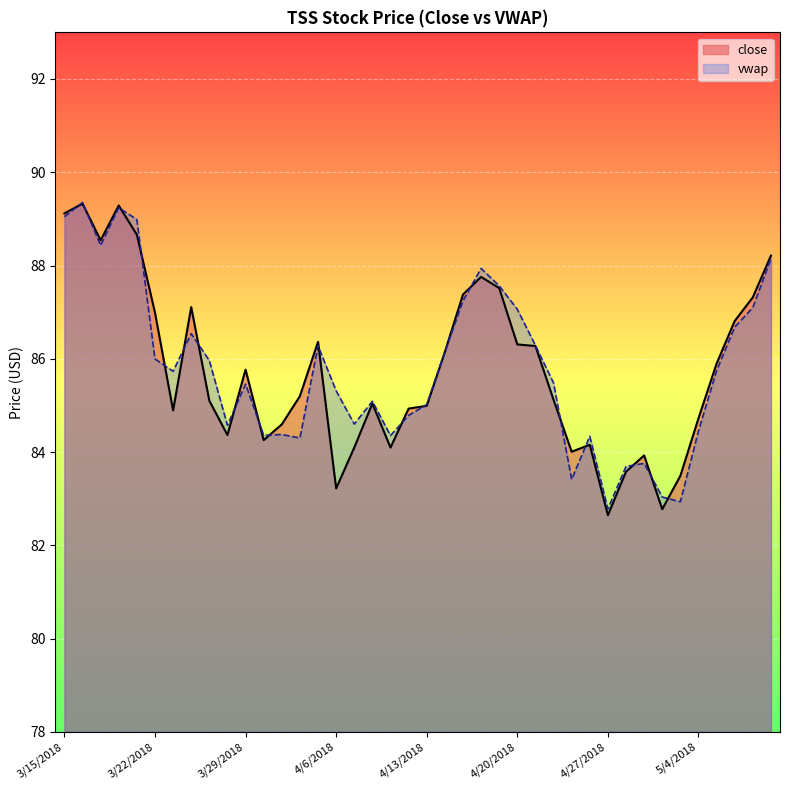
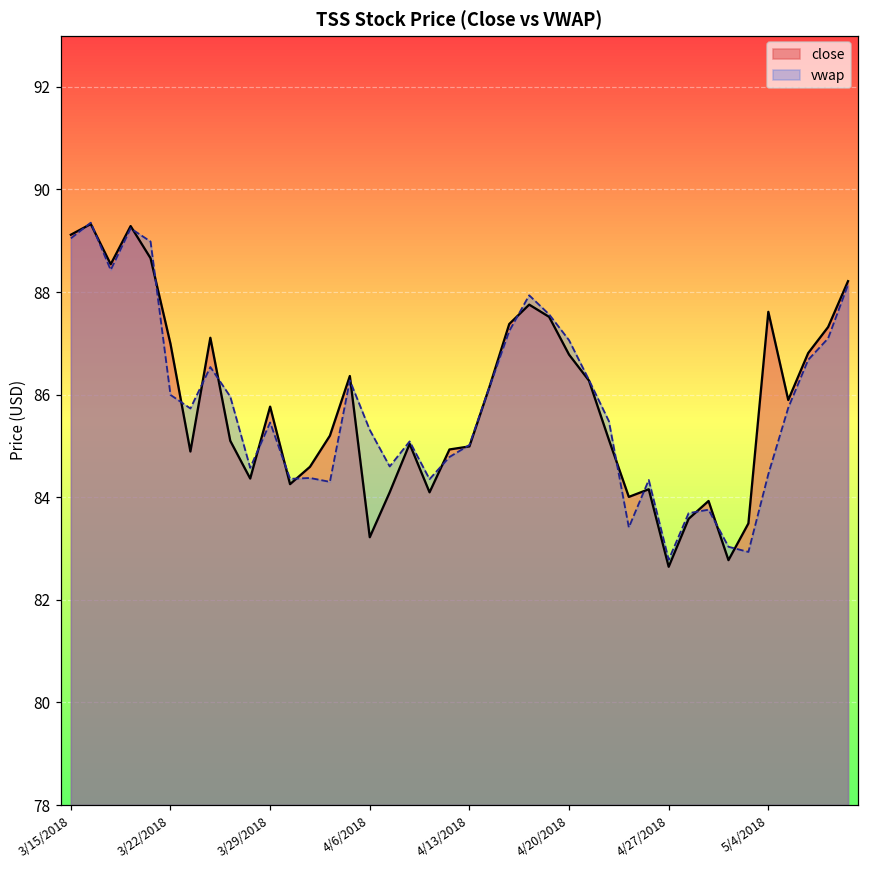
  {
    "close": {
      "3/15/2018": 89.1,
      "3/22/2018": 87.0,
      "3/29/2018": 85.8,
      "4/6/2018": 83.2,
-     "4/20/2018": 86.3,
+     "4/20/2018": 86.8,
      "4/27/2018": 82.6,
-     "5/4/2018": 84.7
+     "5/4/2018": 87.6
    },
    "vwap": {
      "3/15/2018": 89.0,
      "3/22/2018": 86.0,
      "3/29/2018": 85.5,
      "4/6/2018": 85.3,
      "4/20/2018": 87.1,
      "4/27/2018": 82.8,
      "5/4/2018": 84.5
    }
  }
